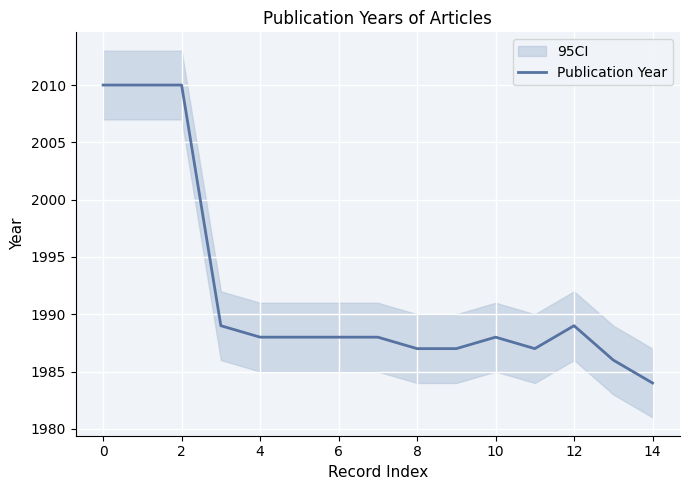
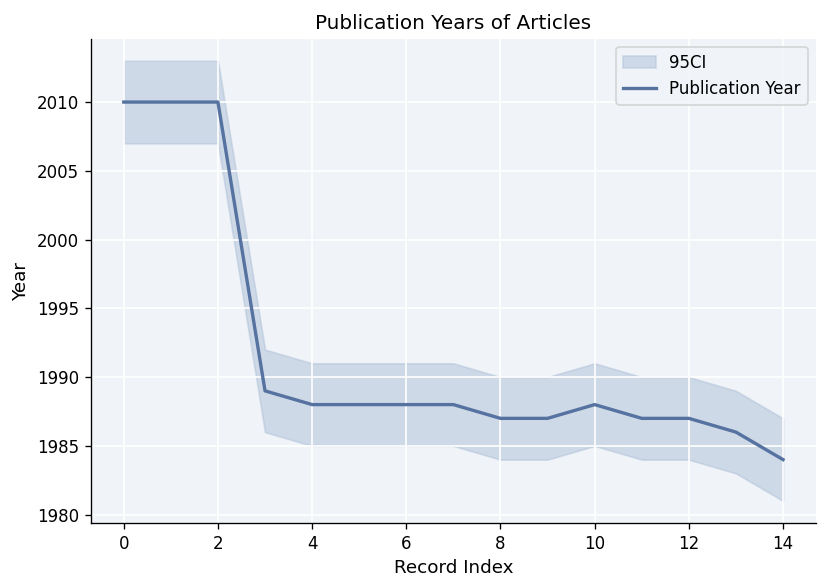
  {
    "Publication Year": {
      "0": 2010,
      "2": 2010,
      "4": 1988,
      "6": 1988,
      "8": 1987,
      "10": 1988,
-     "12": 1989,
+     "12": 1987,
      "14": 1984
    }
  }
